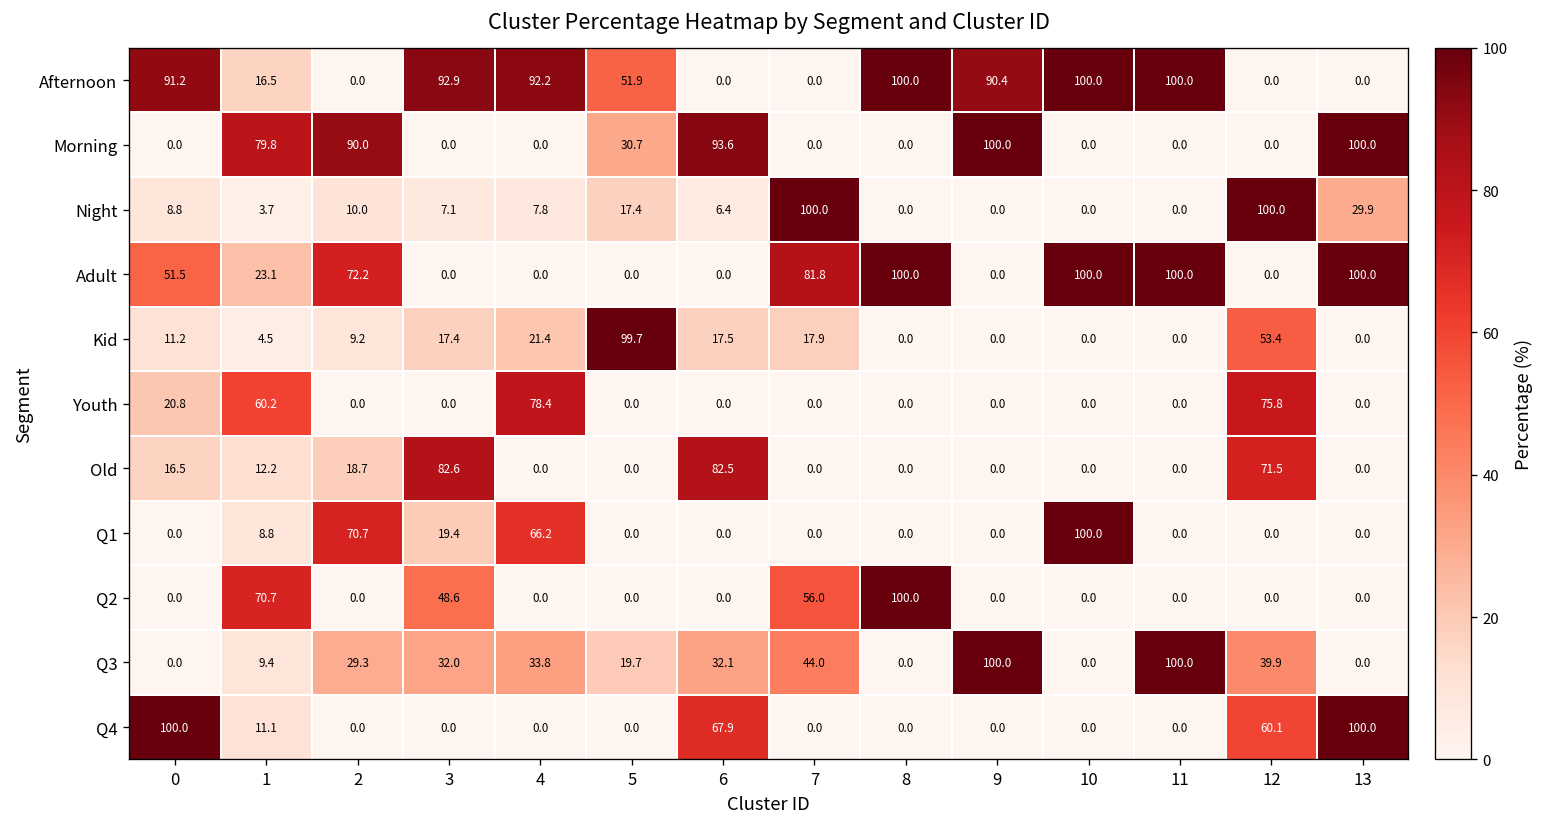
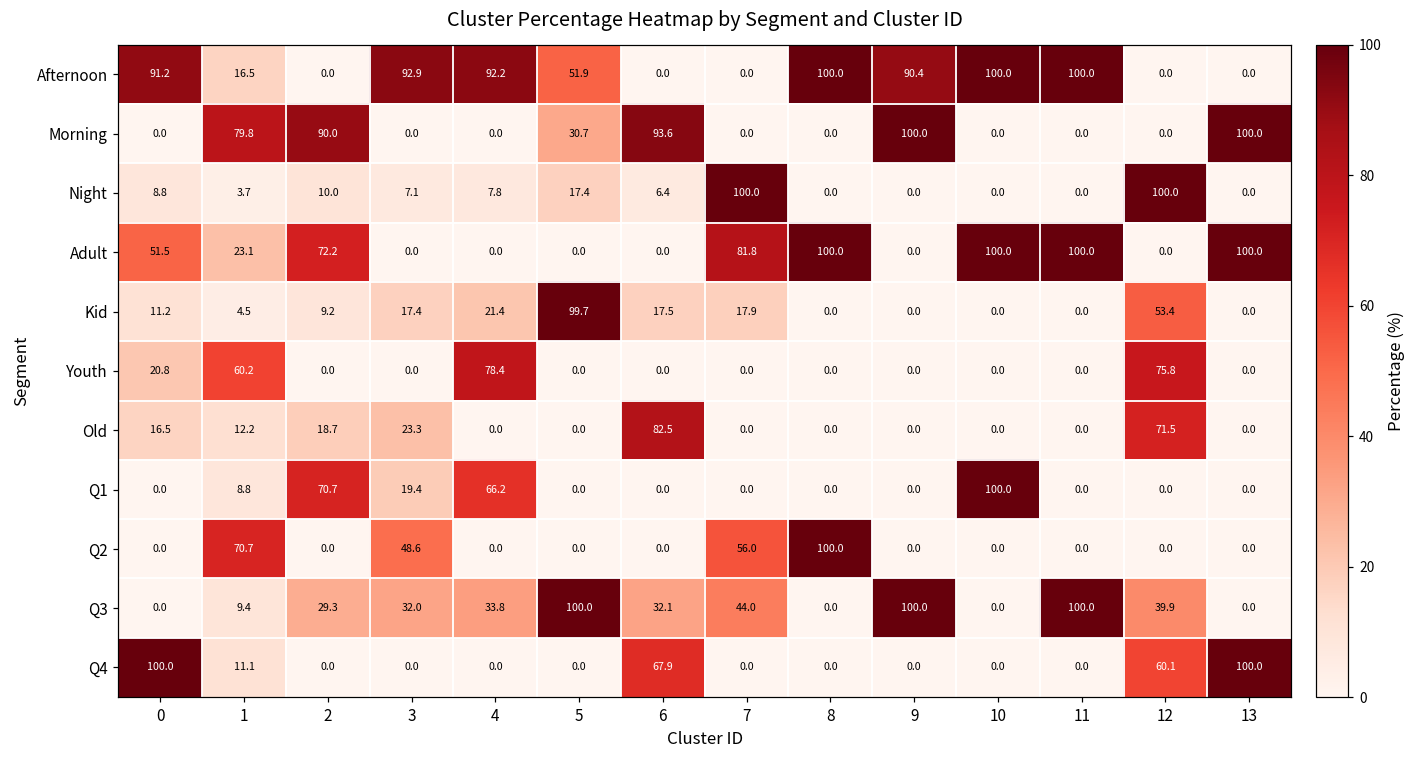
  {
    "Afternoon": {
      "0": 91.2,
      "1": 16.5,
      "2": 0.0,
      "3": 92.9,
      "4": 92.2,
      "5": 51.9,
      "6": 0.0,
      "7": 0.0,
      "8": 100.0,
      "9": 90.4,
      "10": 100.0,
      "11": 100.0,
      "12": 0.0,
      "13": 0.0
    },
    "Morning": {
      "0": 0.0,
      "1": 79.8,
      "2": 90.0,
      "3": 0.0,
      "4": 0.0,
      "5": 30.7,
      "6": 93.6,
      "7": 0.0,
      "8": 0.0,
      "9": 100.0,
      "10": 0.0,
      "11": 0.0,
      "12": 0.0,
      "13": 100.0
    },
    "Night": {
      "0": 8.8,
      "1": 3.7,
      "2": 10.0,
      "3": 7.1,
      "4": 7.8,
      "5": 17.4,
      "6": 6.4,
      "7": 100.0,
      "8": 0.0,
      "9": 0.0,
      "10": 0.0,
      "11": 0.0,
      "12": 100.0,
-     "13": 29.9
+     "13": 0.0
    },
    "Adult": {
      "0": 51.5,
      "1": 23.1,
      "2": 72.2,
      "3": 0.0,
      "4": 0.0,
      "5": 0.0,
      "6": 0.0,
      "7": 81.8,
      "8": 100.0,
      "9": 0.0,
      "10": 100.0,
      "11": 100.0,
      "12": 0.0,
      "13": 100.0
    },
    "Kid": {
      "0": 11.2,
      "1": 4.5,
      "2": 9.2,
      "3": 17.4,
      "4": 21.4,
      "5": 99.7,
      "6": 17.5,
      "7": 17.9,
      "8": 0.0,
      "9": 0.0,
      "10": 0.0,
      "11": 0.0,
      "12": 53.4,
      "13": 0.0
    },
    "Youth": {
      "0": 20.8,
      "1": 60.2,
      "2": 0.0,
      "3": 0.0,
      "4": 78.4,
      "5": 0.0,
      "6": 0.0,
      "7": 0.0,
      "8": 0.0,
      "9": 0.0,
      "10": 0.0,
      "11": 0.0,
      "12": 75.8,
      "13": 0.0
    },
    "Old": {
      "0": 16.5,
      "1": 12.2,
      "2": 18.7,
-     "3": 82.6,
+     "3": 23.3,
      "4": 0.0,
      "5": 0.0,
      "6": 82.5,
      "7": 0.0,
      "8": 0.0,
      "9": 0.0,
      "10": 0.0,
      "11": 0.0,
      "12": 71.5,
      "13": 0.0
    },
    "Q1": {
      "0": 0.0,
      "1": 8.8,
      "2": 70.7,
      "3": 19.4,
      "4": 66.2,
      "5": 0.0,
      "6": 0.0,
      "7": 0.0,
      "8": 0.0,
      "9": 0.0,
      "10": 100.0,
      "11": 0.0,
      "12": 0.0,
      "13": 0.0
    },
    "Q2": {
      "0": 0.0,
      "1": 70.7,
      "2": 0.0,
      "3": 48.6,
      "4": 0.0,
      "5": 0.0,
      "6": 0.0,
      "7": 56.0,
      "8": 100.0,
      "9": 0.0,
      "10": 0.0,
      "11": 0.0,
      "12": 0.0,
      "13": 0.0
    },
    "Q3": {
      "0": 0.0,
      "1": 9.4,
      "2": 29.3,
      "3": 32.0,
      "4": 33.8,
-     "5": 19.7,
+     "5": 100.0,
      "6": 32.1,
      "7": 44.0,
      "8": 0.0,
      "9": 100.0,
      "10": 0.0,
      "11": 100.0,
      "12": 39.9,
      "13": 0.0
    },
    "Q4": {
      "0": 100.0,
      "1": 11.1,
      "2": 0.0,
      "3": 0.0,
      "4": 0.0,
      "5": 0.0,
      "6": 67.9,
      "7": 0.0,
      "8": 0.0,
      "9": 0.0,
      "10": 0.0,
      "11": 0.0,
      "12": 60.1,
      "13": 100.0
    }
  }
